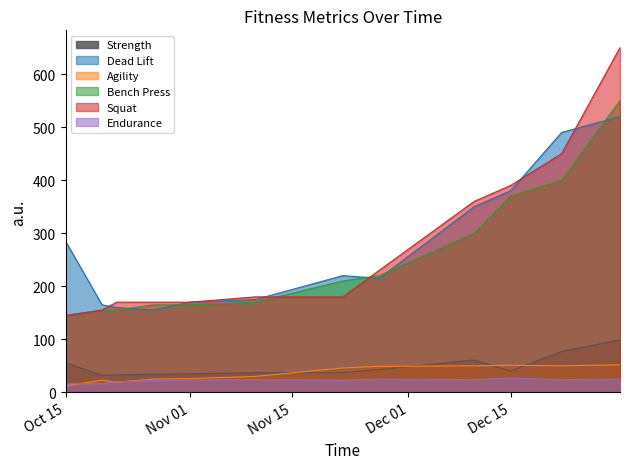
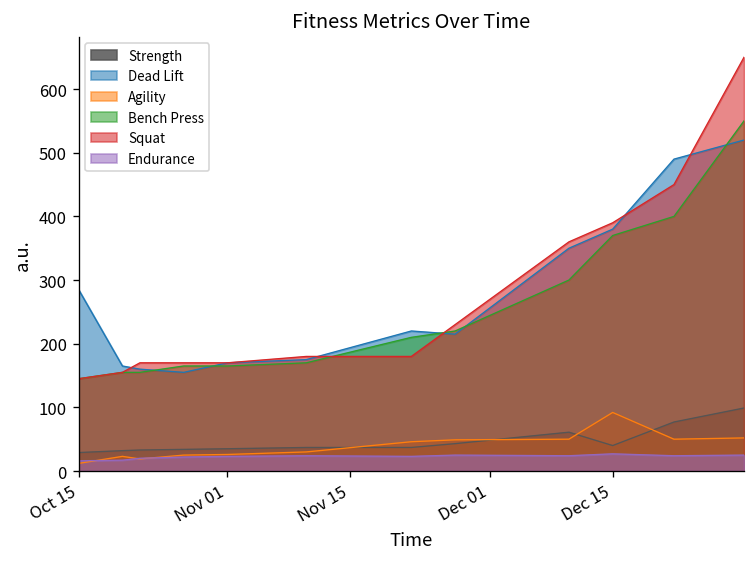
  {
    "Strength": {
-     "Oct 15": 60,
+     "Oct 15": 30,
      "Nov 01": 40,
      "Dec 15": 40
    },
    "Dead Lift": {
      "Oct 15": 290,
      "Dec 15": 380
    },
    "Agility": {
-     "Dec 15": 50
+     "Dec 15": 90
    },
    "Bench Press": {
      "Nov 01": 170,
      "Dec 15": 370
    },
    "Squat": {
      "Dec 15": 390
    },
    "Endurance": {
      "Dec 15": 30
    }
  }
